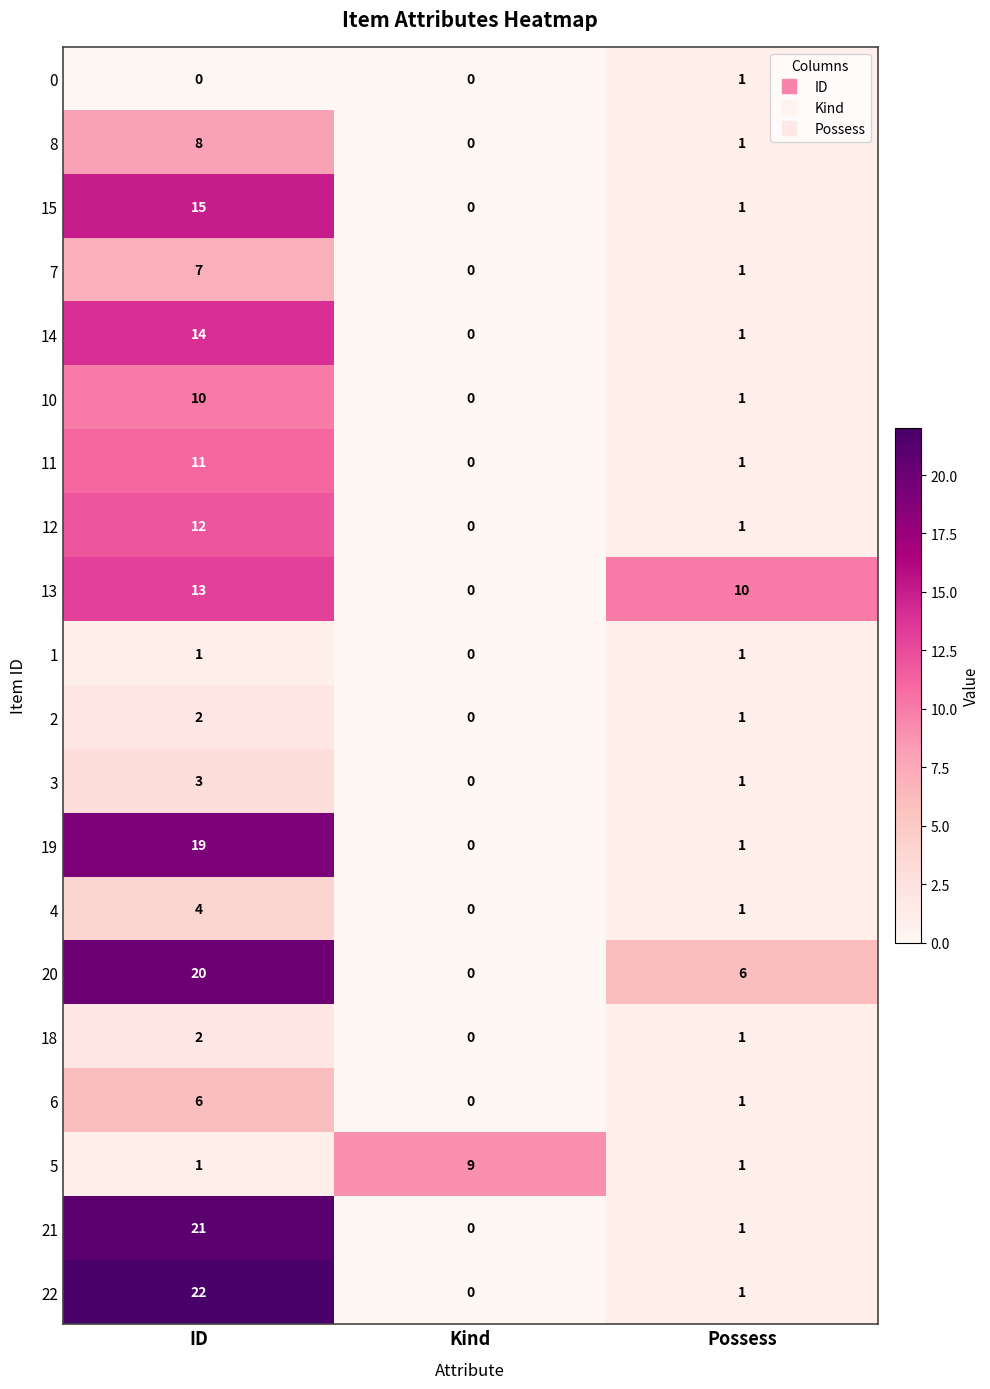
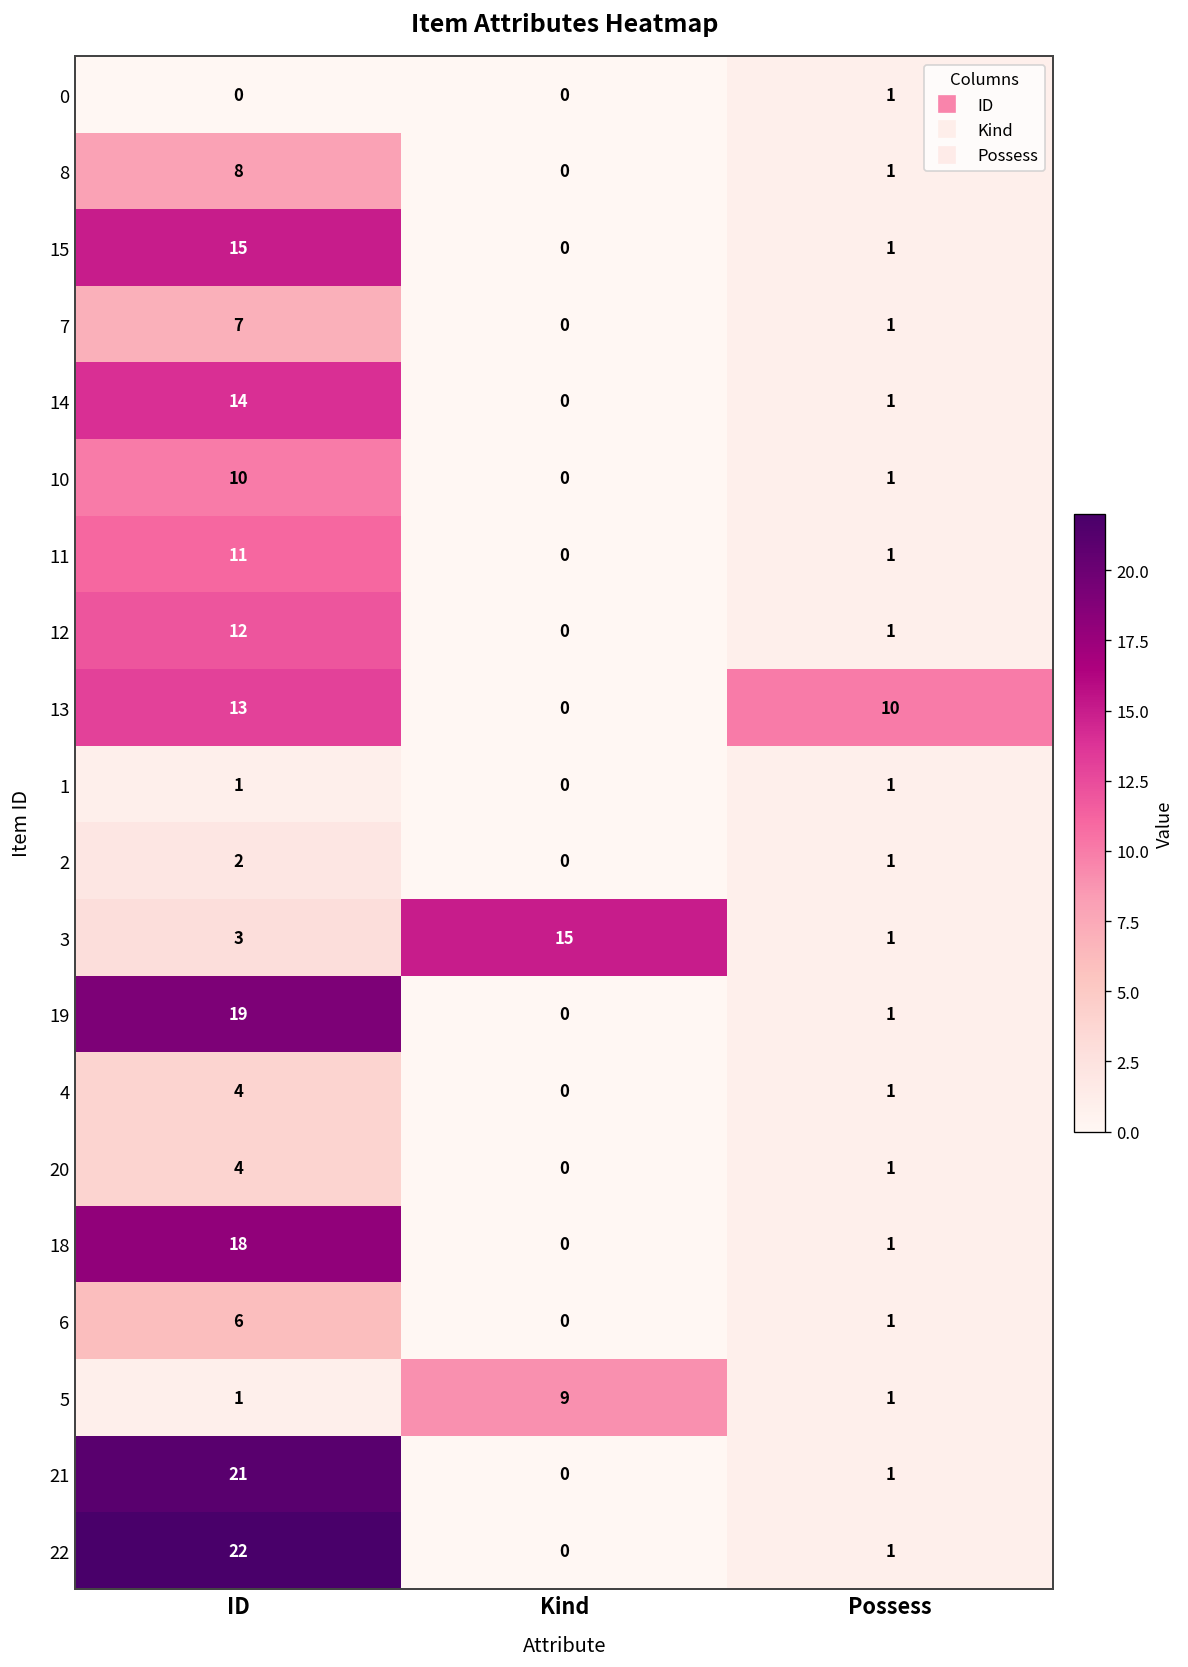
  {
    "0": {
      "ID": 0,
      "Kind": 0,
      "Possess": 1
    },
    "8": {
      "ID": 8,
      "Kind": 0,
      "Possess": 1
    },
    "15": {
      "ID": 15,
      "Kind": 0,
      "Possess": 1
    },
    "7": {
      "ID": 7,
      "Kind": 0,
      "Possess": 1
    },
    "14": {
      "ID": 14,
      "Kind": 0,
      "Possess": 1
    },
    "10": {
      "ID": 10,
      "Kind": 0,
      "Possess": 1
    },
    "11": {
      "ID": 11,
      "Kind": 0,
      "Possess": 1
    },
    "12": {
      "ID": 12,
      "Kind": 0,
      "Possess": 1
    },
    "13": {
      "ID": 13,
      "Kind": 0,
      "Possess": 10
    },
    "1": {
      "ID": 1,
      "Kind": 0,
      "Possess": 1
    },
    "2": {
      "ID": 2,
      "Kind": 0,
      "Possess": 1
    },
    "3": {
      "ID": 3,
-     "Kind": 0,
+     "Kind": 15,
      "Possess": 1
    },
    "19": {
      "ID": 19,
      "Kind": 0,
      "Possess": 1
    },
    "4": {
      "ID": 4,
      "Kind": 0,
      "Possess": 1
    },
    "20": {
-     "ID": 20,
+     "ID": 4,
      "Kind": 0,
-     "Possess": 6
+     "Possess": 1
    },
    "18": {
-     "ID": 2,
+     "ID": 18,
      "Kind": 0,
      "Possess": 1
    },
    "6": {
      "ID": 6,
      "Kind": 0,
      "Possess": 1
    },
    "5": {
      "ID": 1,
      "Kind": 9,
      "Possess": 1
    },
    "21": {
      "ID": 21,
      "Kind": 0,
      "Possess": 1
    },
    "22": {
      "ID": 22,
      "Kind": 0,
      "Possess": 1
    }
  }
